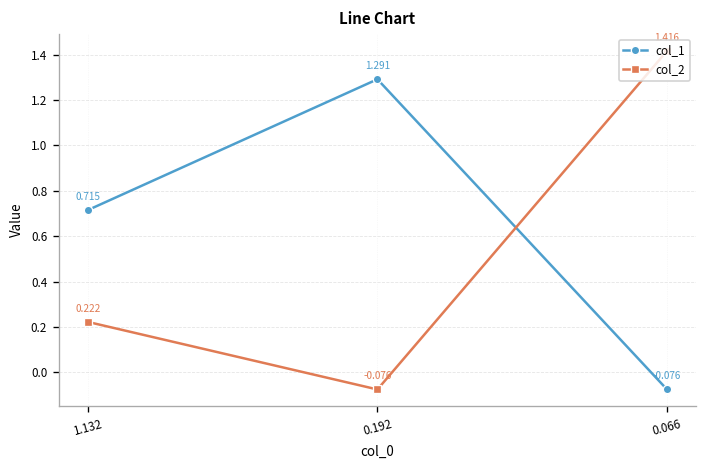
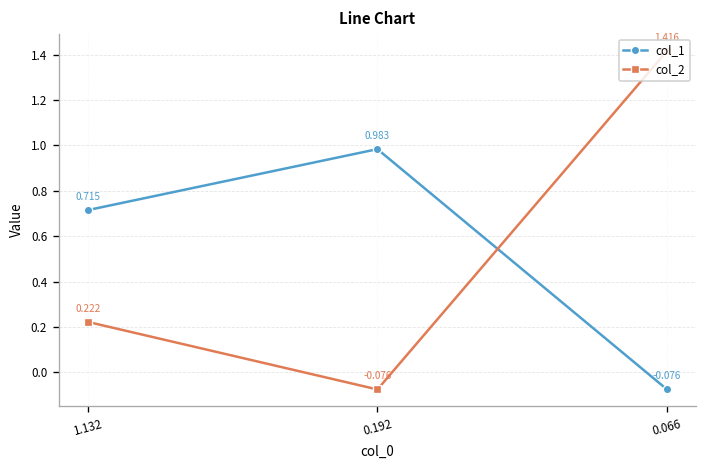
  {
    "col_1": {
      "1.132": 0.715,
-     "0.192": 1.291,
+     "0.192": 0.983,
      "0.066": -0.076
    },
    "col_2": {
      "1.132": 0.222,
      "0.192": -0.076
    }
  }
